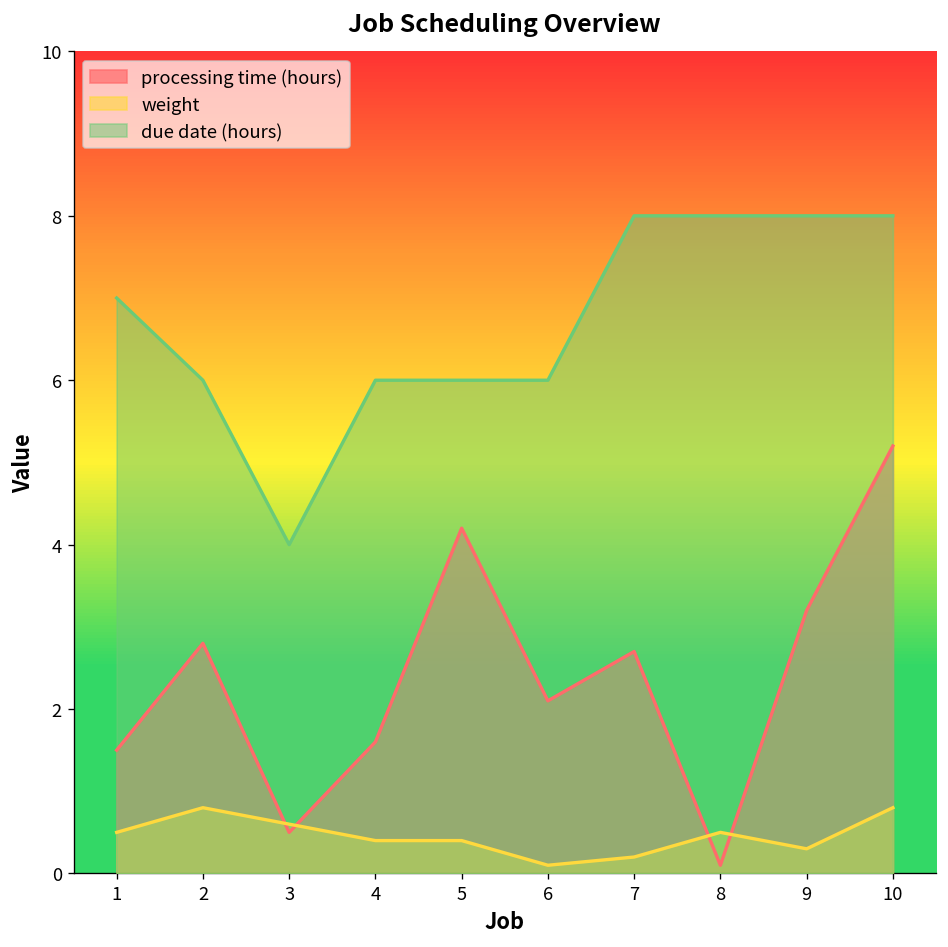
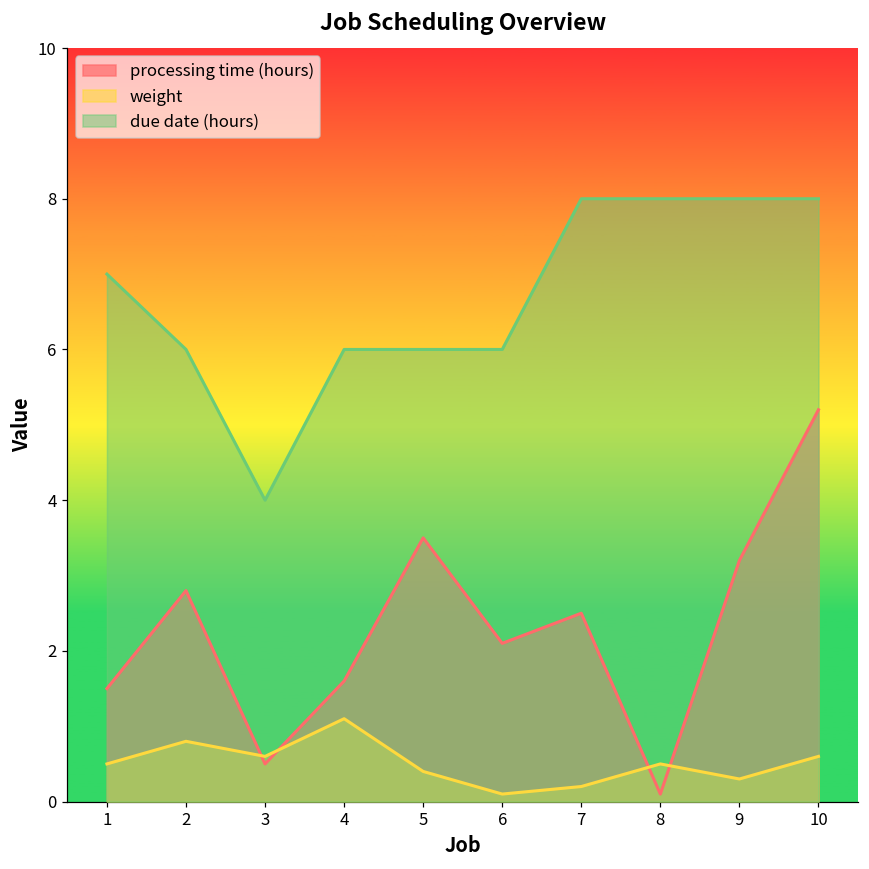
  {
    "processing time (hours)": {
      "1": 1.5,
      "2": 2.8,
      "3": 0.5,
      "4": 1.6,
-     "5": 4.2,
+     "5": 3.5,
      "6": 2.1,
-     "7": 2.7,
+     "7": 2.5,
      "8": 0.1,
      "9": 3.2,
      "10": 5.2
    },
    "weight": {
      "1": 0.5,
      "2": 0.8,
      "3": 0.6,
-     "4": 0.4,
+     "4": 1.1,
      "5": 0.4,
      "6": 0.1,
      "7": 0.2,
      "8": 0.5,
      "9": 0.3,
-     "10": 0.8
+     "10": 0.6
    },
    "due date (hours)": {
      "1": 7.0,
      "2": 6.0,
      "3": 4.0,
      "4": 6.0,
      "5": 6.0,
      "6": 6.0,
      "7": 8.0,
      "8": 8.0,
      "9": 8.0,
      "10": 8.0
    }
  }
